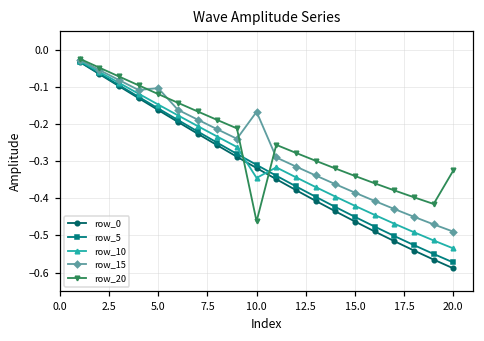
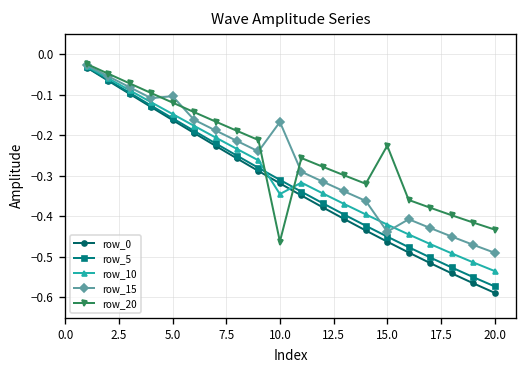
  {
    "row_10": {
      "5.0": -0.15,
      "10.0": -0.35,
      "15.0": -0.42,
      "20.0": -0.53
    },
    "row_15": {
      "5.0": -0.10,
      "10.0": -0.17,
-     "15.0": -0.38,
+     "15.0": -0.44,
      "20.0": -0.49
    },
    "row_20": {
      "5.0": -0.12,
      "10.0": -0.46,
-     "15.0": -0.34,
-     "20.0": -0.32
+     "15.0": -0.23,
+     "20.0": -0.43
    }
  }
